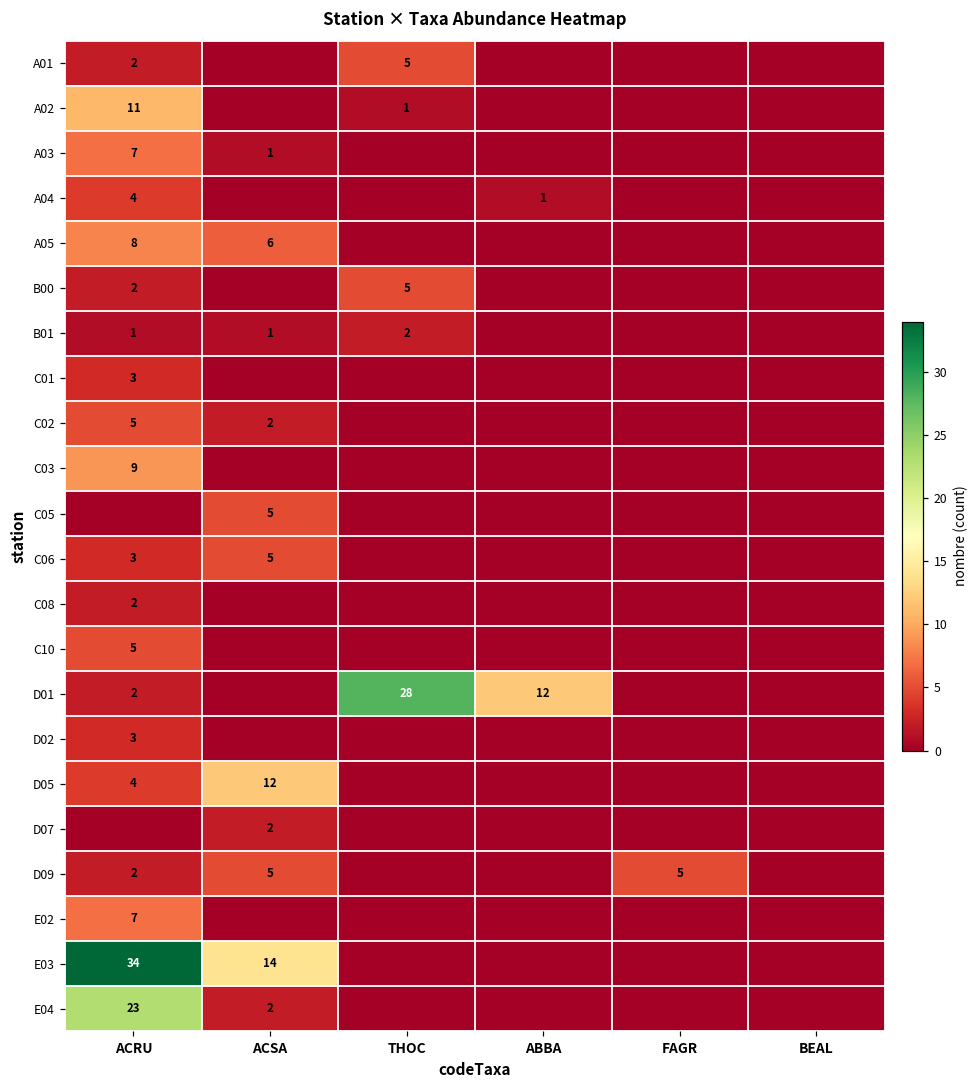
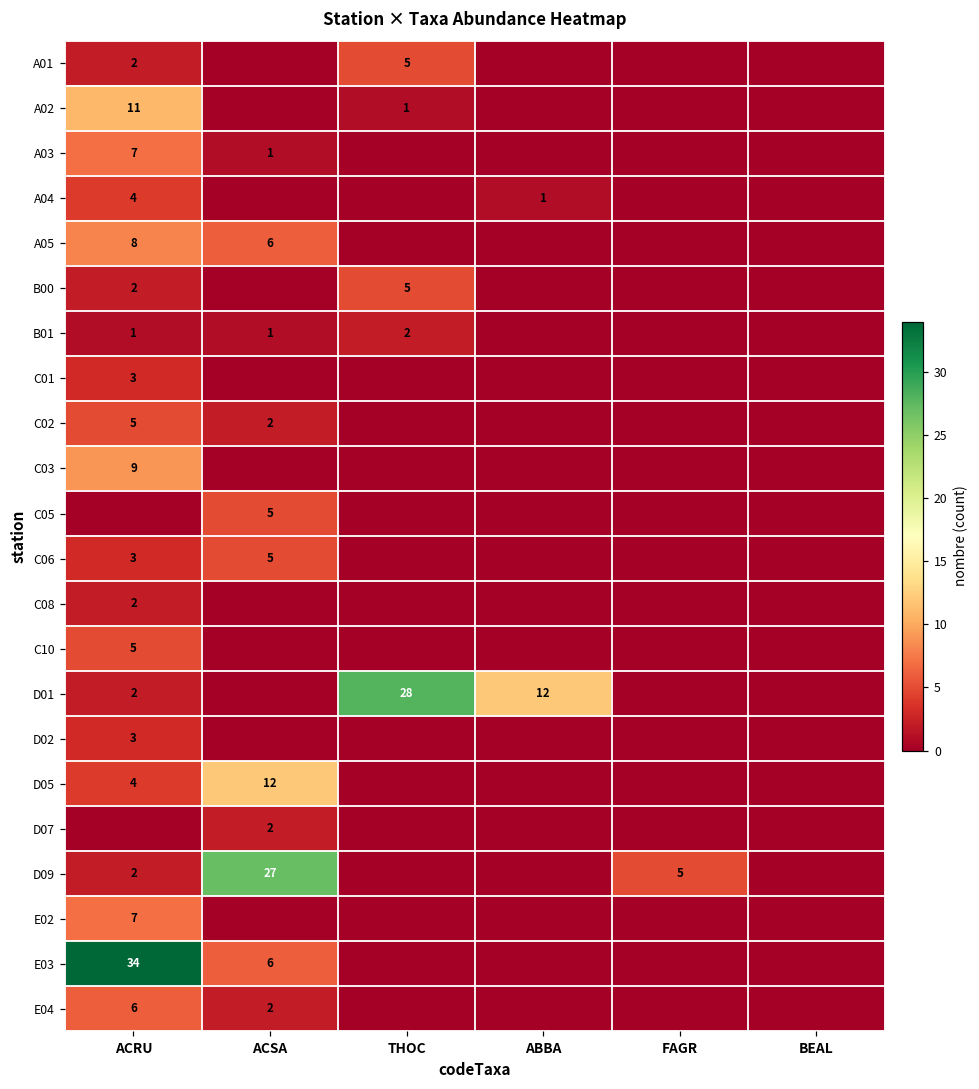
  {
    "A01": {
      "ACRU": 2,
      "THOC": 5
    },
    "A02": {
      "ACRU": 11,
      "THOC": 1
    },
    "A03": {
      "ACRU": 7,
      "ACSA": 1
    },
    "A04": {
      "ACRU": 4,
      "ABBA": 1
    },
    "A05": {
      "ACRU": 8,
      "ACSA": 6
    },
    "B00": {
      "ACRU": 2,
      "THOC": 5
    },
    "B01": {
      "ACRU": 1,
      "ACSA": 1,
      "THOC": 2
    },
    "C01": {
      "ACRU": 3
    },
    "C02": {
      "ACRU": 5,
      "ACSA": 2
    },
    "C03": {
      "ACRU": 9
    },
    "C05": {
      "ACSA": 5
    },
    "C06": {
      "ACRU": 3,
      "ACSA": 5
    },
    "C08": {
      "ACRU": 2
    },
    "C10": {
      "ACRU": 5
    },
    "D01": {
      "ACRU": 2,
      "THOC": 28,
      "ABBA": 12
    },
    "D02": {
      "ACRU": 3
    },
    "D05": {
      "ACRU": 4,
      "ACSA": 12
    },
    "D07": {
      "ACSA": 2
    },
    "D09": {
      "ACRU": 2,
-     "ACSA": 5,
+     "ACSA": 27,
      "FAGR": 5
    },
    "E02": {
      "ACRU": 7
    },
    "E03": {
      "ACRU": 34,
-     "ACSA": 14
+     "ACSA": 6
    },
    "E04": {
-     "ACRU": 23,
+     "ACRU": 6,
      "ACSA": 2
    }
  }
